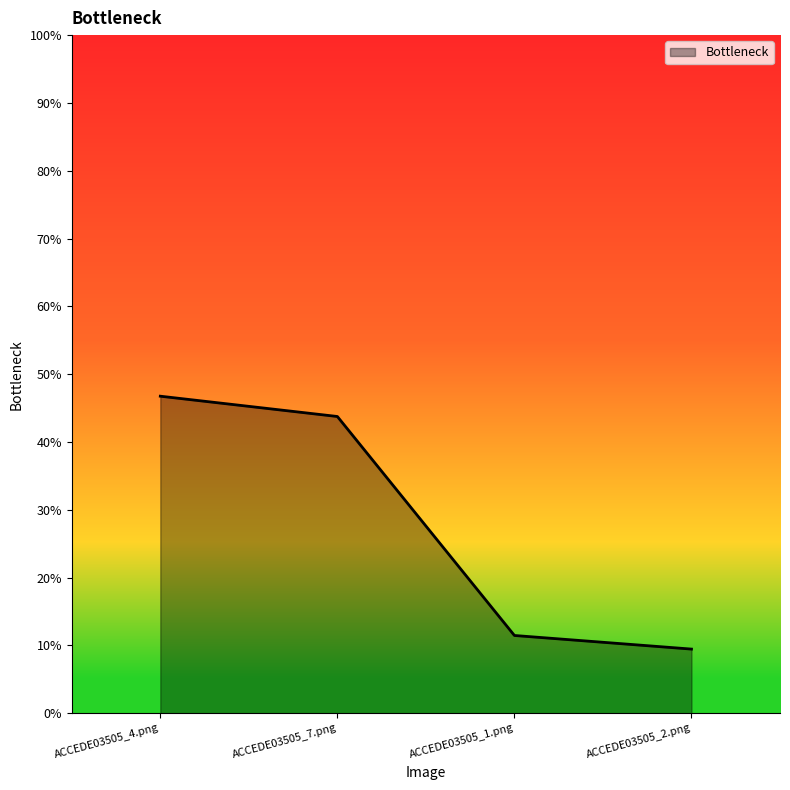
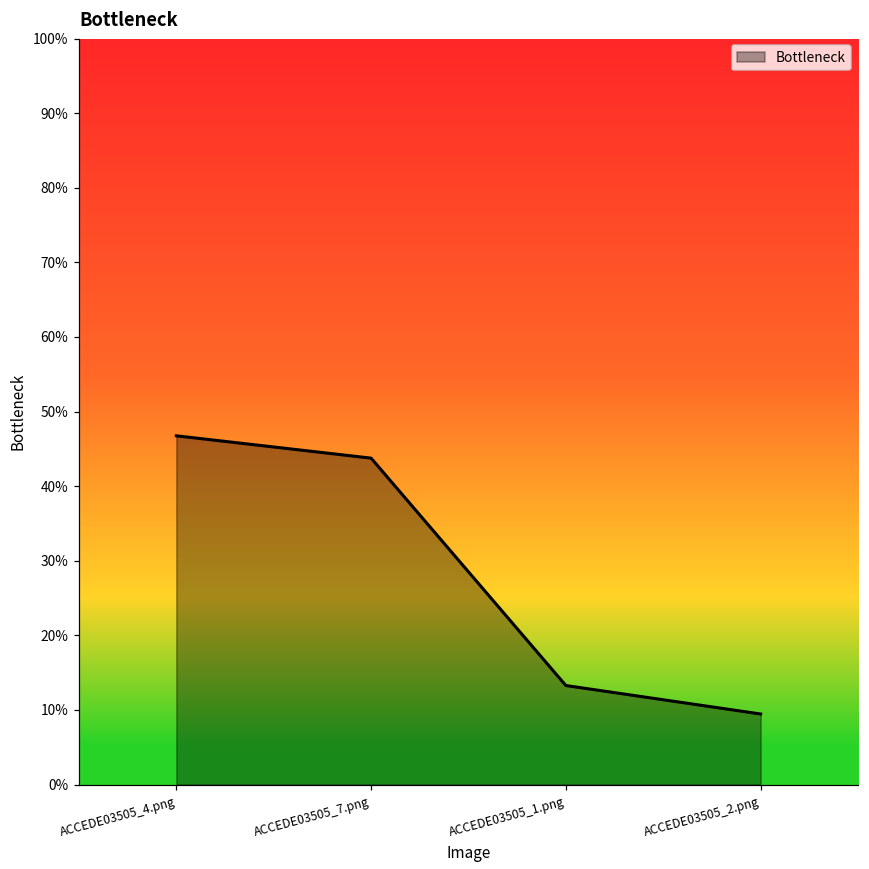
  {
    "ACCEDE03505_4.png": "47%",
    "ACCEDE03505_7.png": "44%",
-   "ACCEDE03505_1.png": "11%",
+   "ACCEDE03505_1.png": "13%",
    "ACCEDE03505_2.png": "9%"
  }
